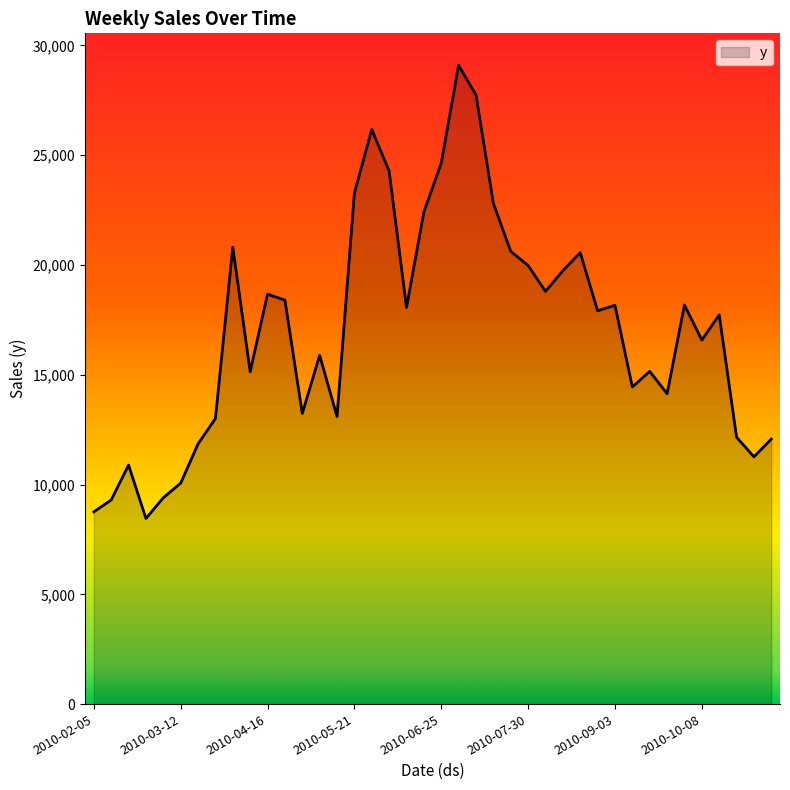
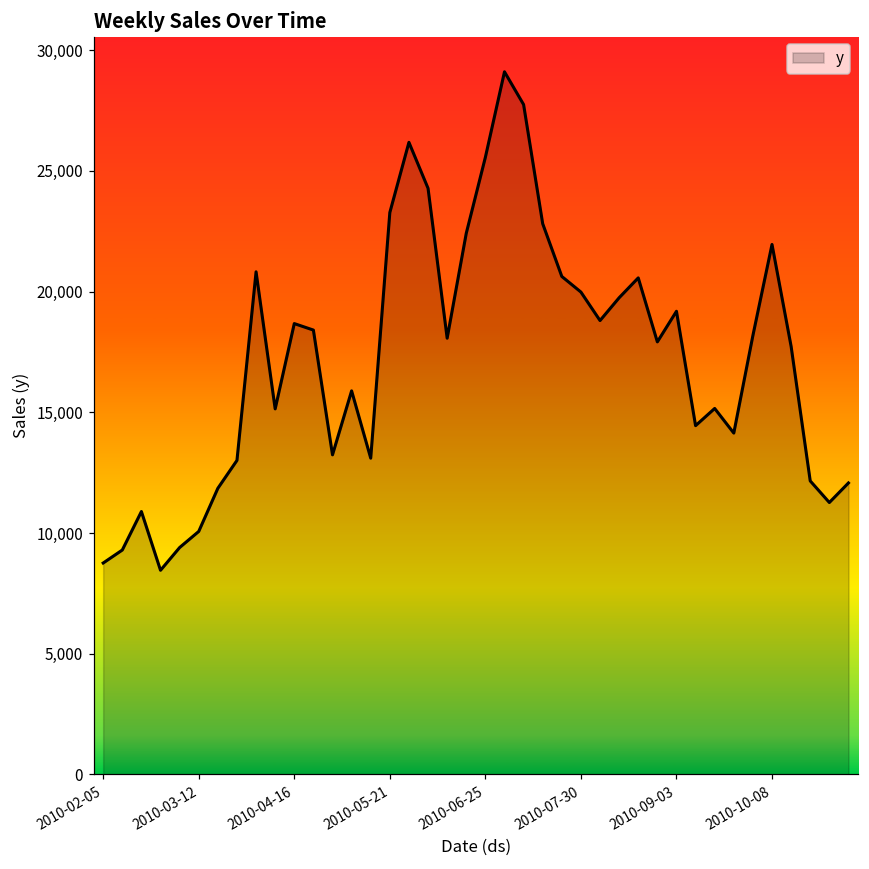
  {
    "2010-02-05": "8,800",
    "2010-03-12": "10,100",
    "2010-04-16": "18,700",
    "2010-05-21": "23,300",
-   "2010-06-25": "24,600",
+   "2010-06-25": "25,600",
    "2010-07-30": "20,000",
-   "2010-09-03": "18,200",
-   "2010-10-08": "16,600"
+   "2010-09-03": "19,200",
+   "2010-10-08": "21,900"
  }
